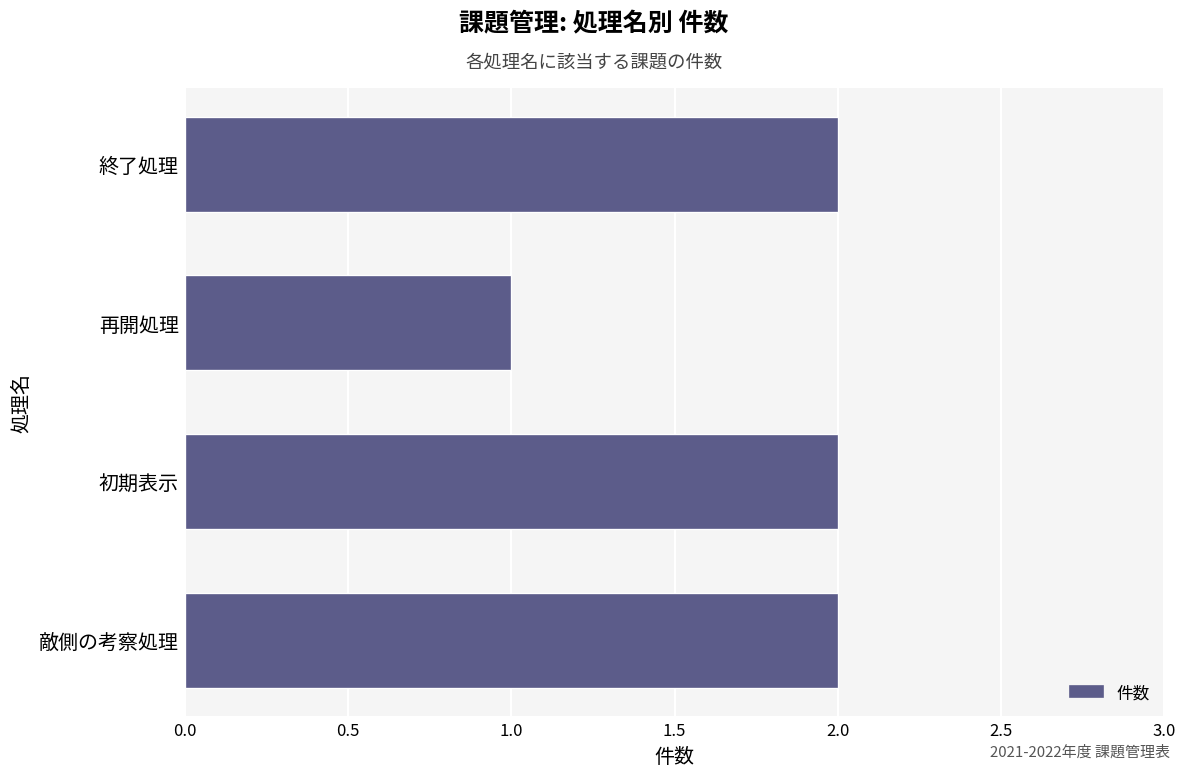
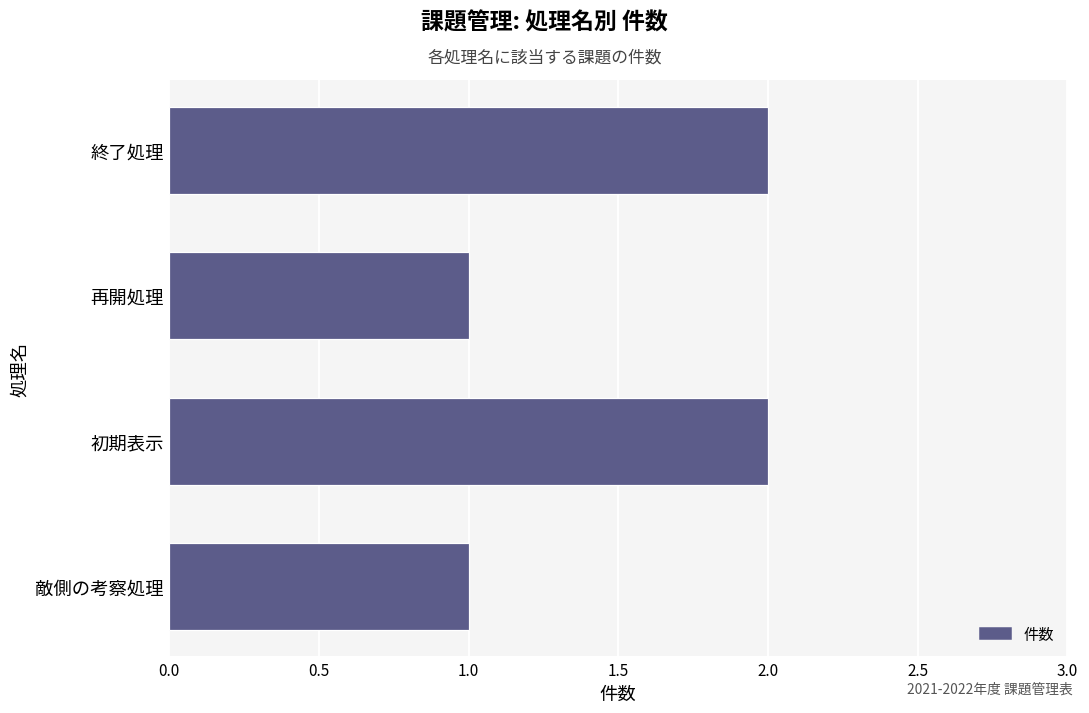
  {
    "終了処理": 2,
    "再開処理": 1,
    "初期表示": 2,
-   "敵側の考察処理": 2
+   "敵側の考察処理": 1
  }
